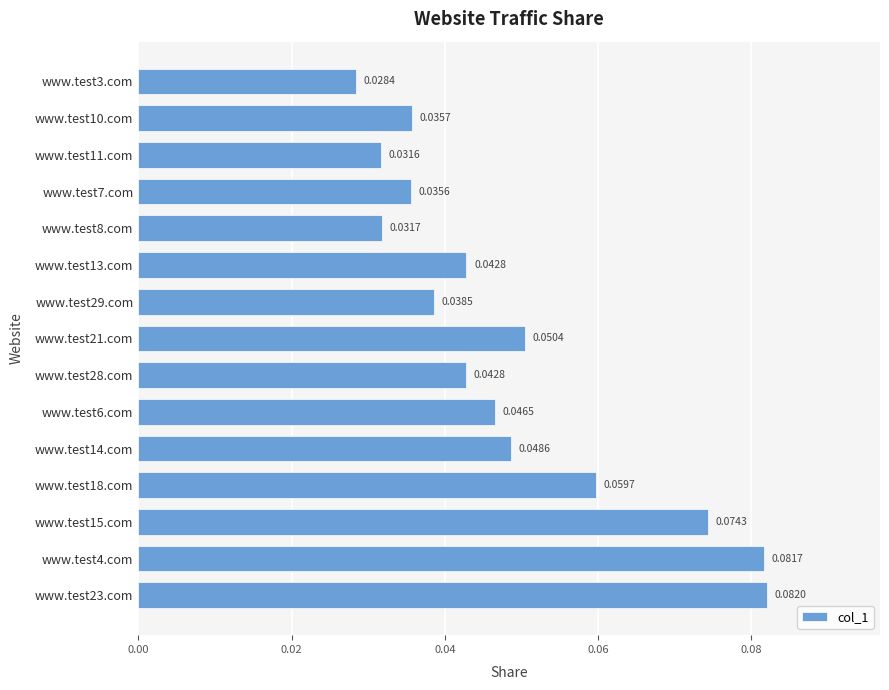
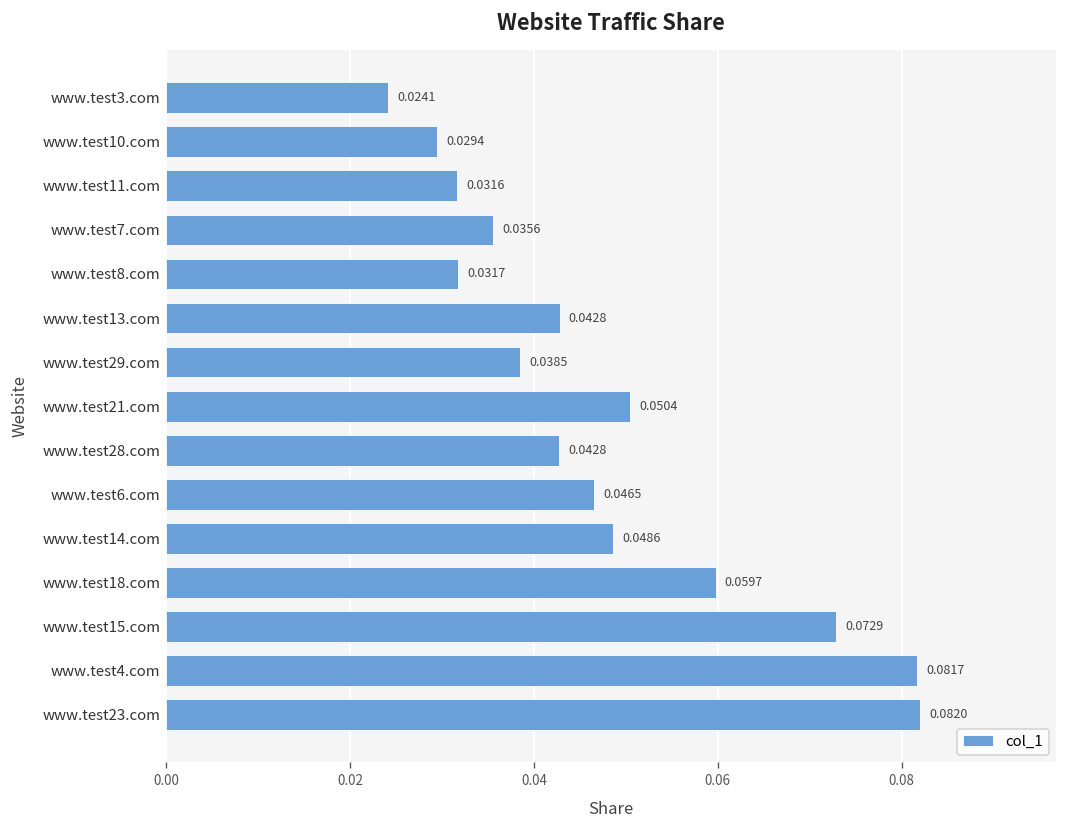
  {
-   "www.test3.com": 0.0284,
-   "www.test10.com": 0.0357,
+   "www.test3.com": 0.0241,
+   "www.test10.com": 0.0294,
    "www.test11.com": 0.0316,
    "www.test7.com": 0.0356,
    "www.test8.com": 0.0317,
    "www.test13.com": 0.0428,
    "www.test29.com": 0.0385,
    "www.test21.com": 0.0504,
    "www.test28.com": 0.0428,
    "www.test6.com": 0.0465,
    "www.test14.com": 0.0486,
    "www.test18.com": 0.0597,
-   "www.test15.com": 0.0743,
+   "www.test15.com": 0.0729,
    "www.test4.com": 0.0817,
    "www.test23.com": 0.0820
  }
